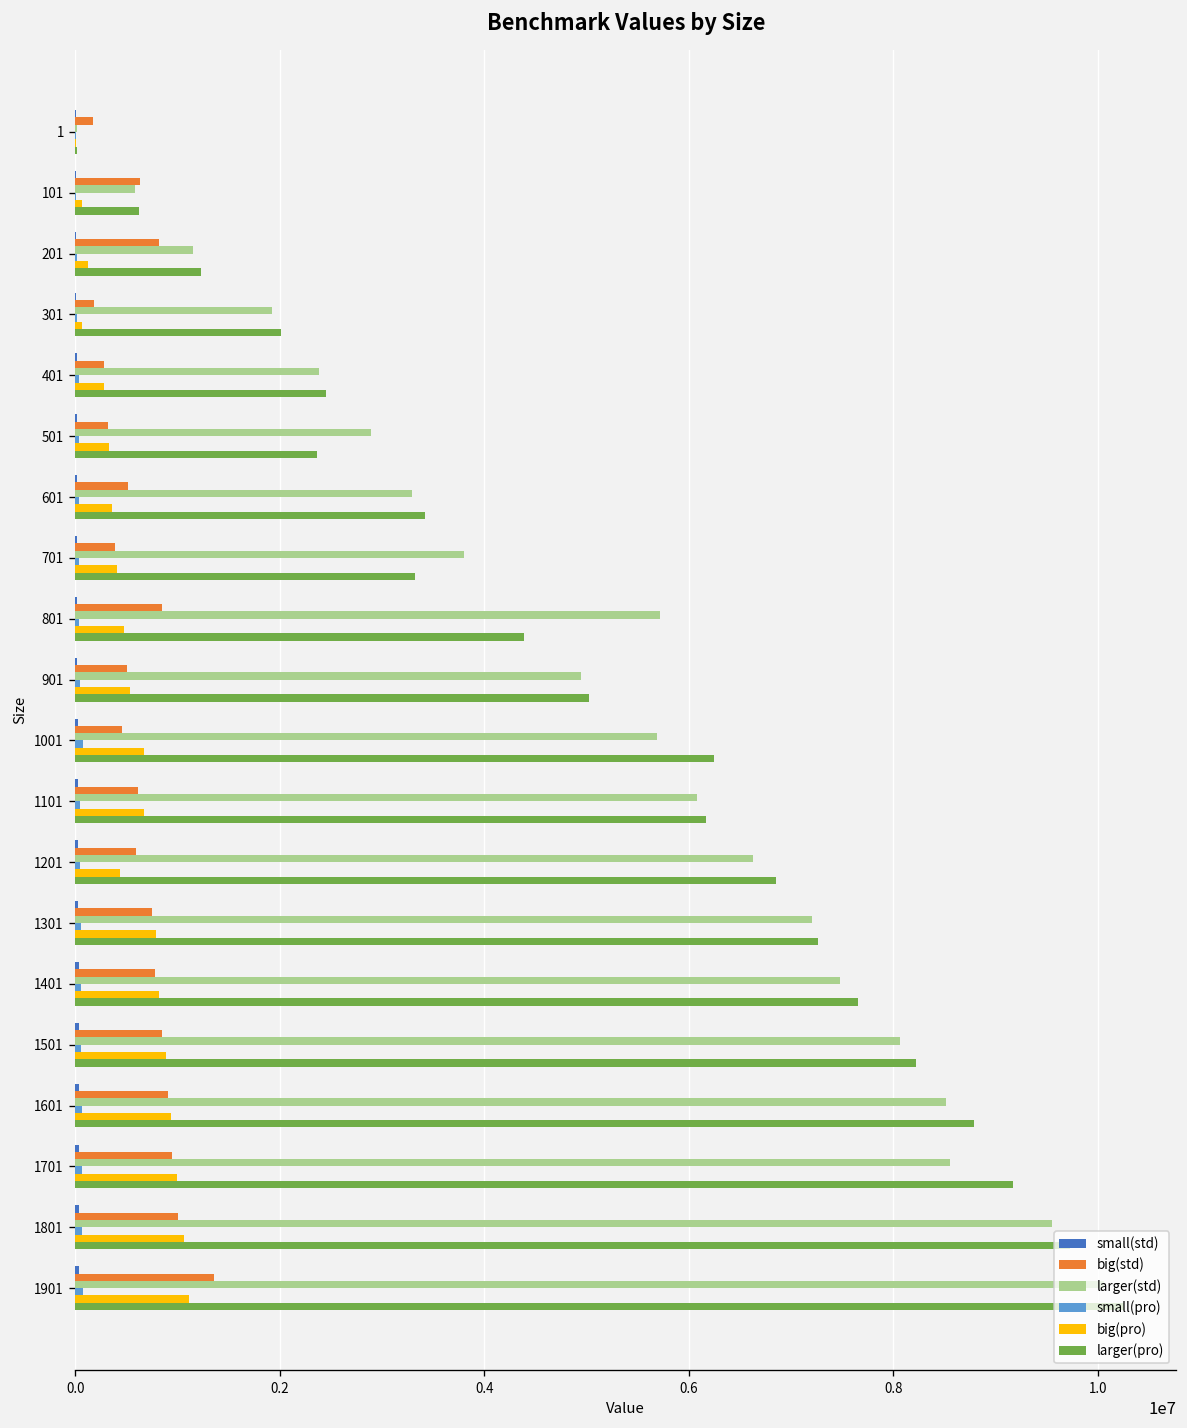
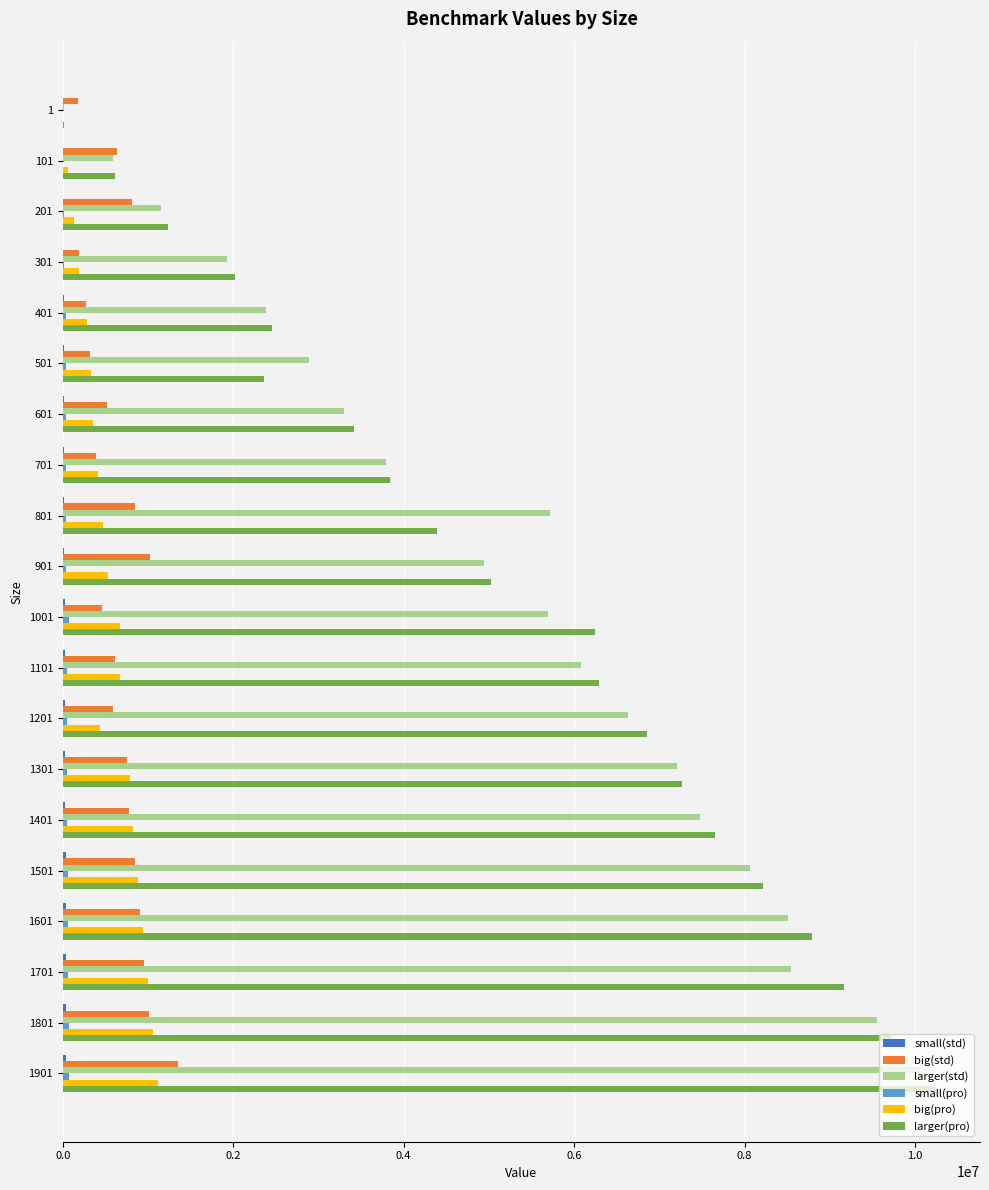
  {
    "big(std)": {
      "1": 200000,
      "101": 600000,
      "201": 800000,
      "301": 200000,
      "401": 300000,
      "501": 300000,
      "601": 500000,
      "701": 400000,
      "801": 800000,
-     "901": 500000,
+     "901": 1000000,
      "1001": 500000,
      "1101": 600000,
      "1201": 600000,
      "1301": 800000,
      "1401": 800000,
      "1501": 800000,
      "1601": 900000,
      "1701": 900000,
      "1801": 1000000,
      "1901": 1400000
    },
    "larger(std)": {
      "101": 600000,
      "201": 1200000,
      "301": 1900000,
      "401": 2400000,
      "501": 2900000,
      "601": 3300000,
      "701": 3800000,
      "801": 5700000,
      "901": 4900000,
      "1001": 5700000,
      "1101": 6100000,
      "1201": 6600000,
      "1301": 7200000,
      "1401": 7500000,
      "1501": 8100000,
      "1601": 8500000,
      "1701": 8600000,
      "1801": 9600000
    },
    "big(pro)": {
      "101": 100000,
      "201": 100000,
-     "301": 100000,
+     "301": 200000,
      "401": 300000,
      "501": 300000,
      "601": 400000,
      "701": 400000,
      "801": 500000,
      "901": 500000,
      "1001": 700000,
      "1101": 700000,
      "1201": 400000,
      "1301": 800000,
      "1401": 800000,
      "1501": 900000,
      "1601": 900000,
      "1701": 1000000,
      "1801": 1100000,
      "1901": 1100000
    },
    "larger(pro)": {
      "101": 600000,
      "201": 1200000,
      "301": 2000000,
      "401": 2500000,
      "501": 2400000,
      "601": 3400000,
-     "701": 3300000,
+     "701": 3800000,
      "801": 4400000,
      "901": 5000000,
      "1001": 6200000,
-     "1101": 6200000,
+     "1101": 6300000,
      "1201": 6900000,
      "1301": 7300000,
      "1401": 7700000,
      "1501": 8200000,
      "1601": 8800000,
      "1701": 9200000
    }
  }
